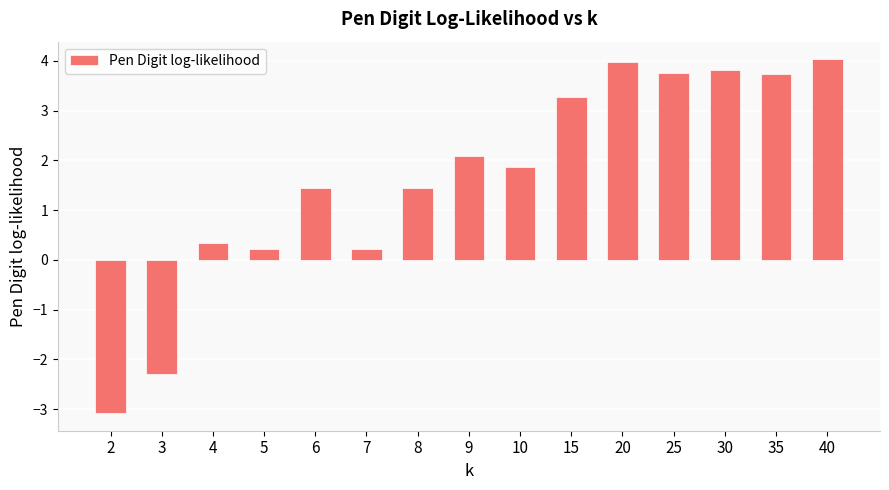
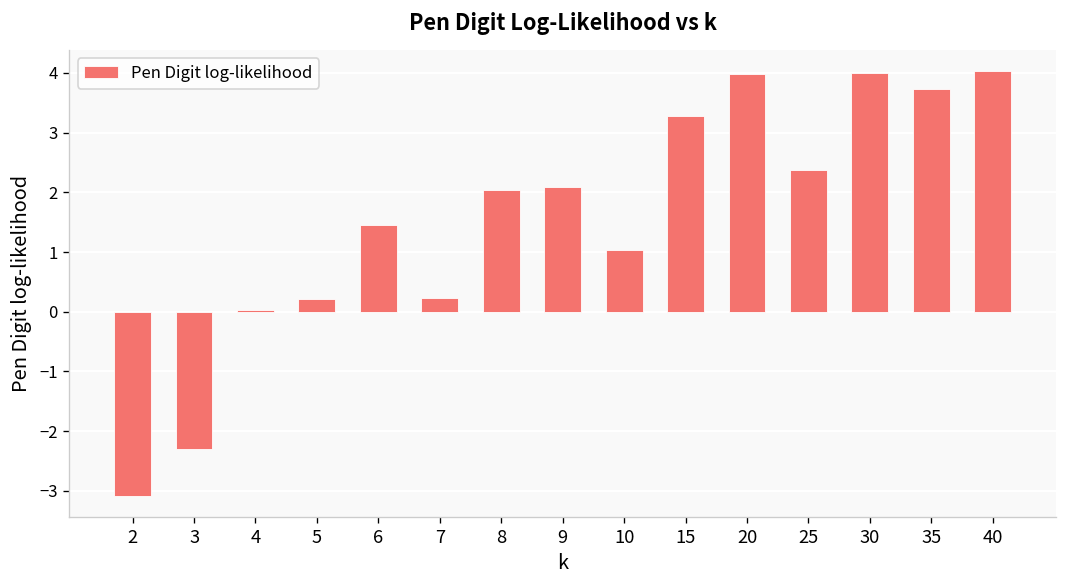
  {
    "2": -3.1,
    "3": -2.3,
-   "4": 0.3,
+   "4": 0.0,
    "5": 0.2,
    "6": 1.4,
    "7": 0.2,
-   "8": 1.4,
+   "8": 2.0,
    "9": 2.1,
-   "10": 1.9,
+   "10": 1.0,
    "15": 3.3,
    "20": 4.0,
-   "25": 3.8,
-   "30": 3.8,
+   "25": 2.4,
+   "30": 4.0,
    "35": 3.7,
    "40": 4.0
  }
